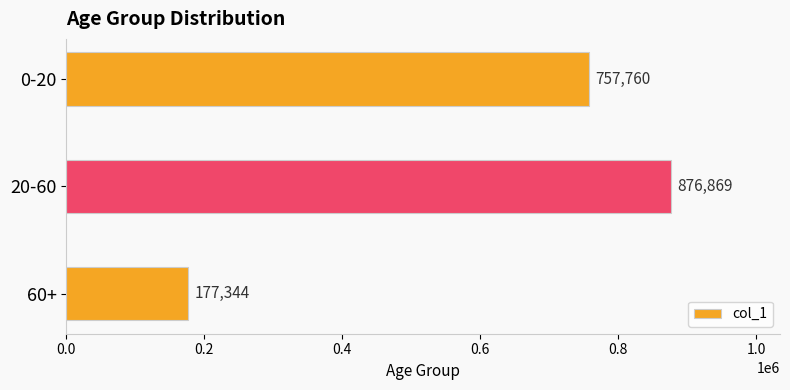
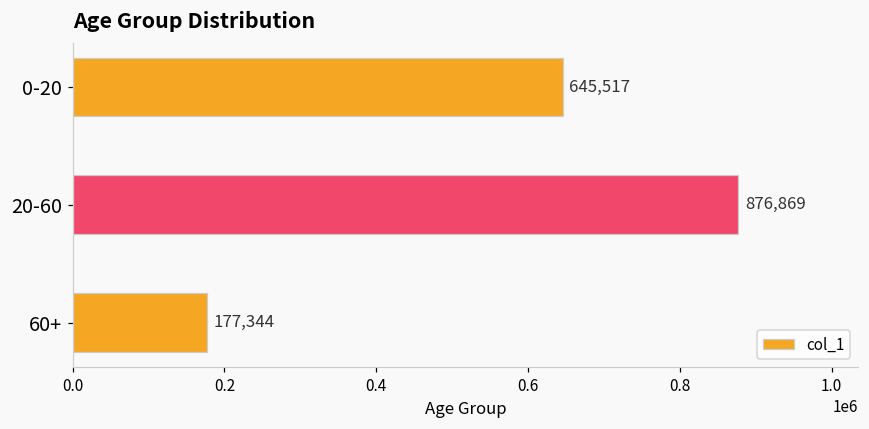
  {
-   "0-20": "757,760",
+   "0-20": "645,517",
    "20-60": "876,869",
    "60+": "177,344"
  }
